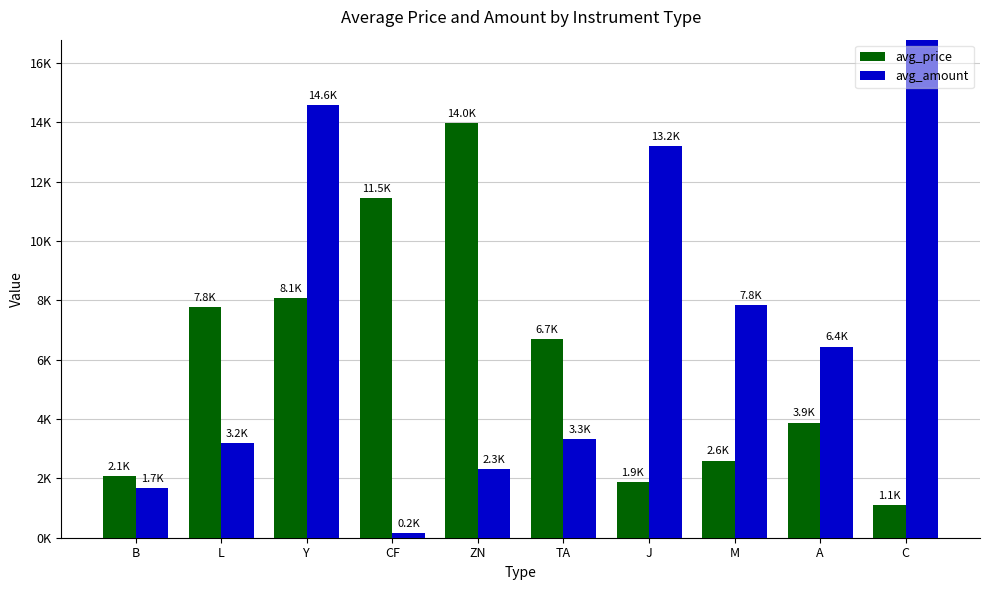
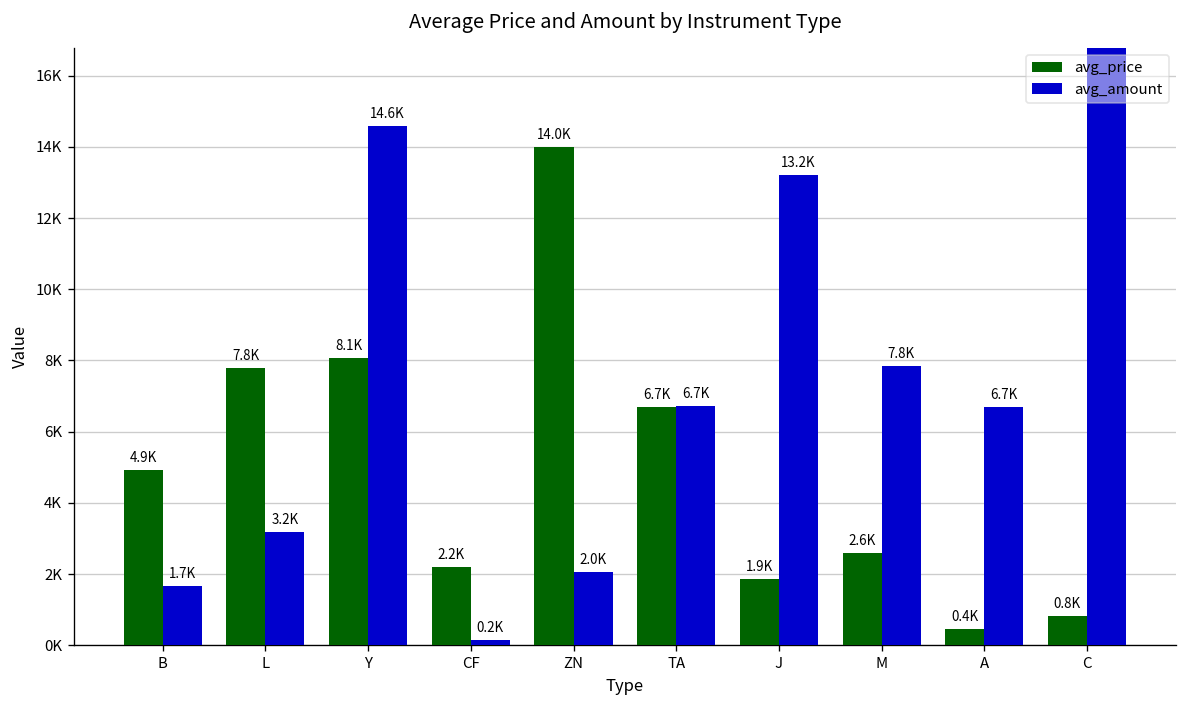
  {
    "avg_price": {
-     "B": "2.1K",
+     "B": "4.9K",
      "L": "7.8K",
      "Y": "8.1K",
-     "CF": "11.5K",
+     "CF": "2.2K",
      "ZN": "14.0K",
      "TA": "6.7K",
      "J": "1.9K",
      "M": "2.6K",
-     "A": "3.9K",
-     "C": "1.1K"
+     "A": "0.4K",
+     "C": "0.8K"
    },
    "avg_amount": {
      "B": "1.7K",
      "L": "3.2K",
      "Y": "14.6K",
      "CF": "0.2K",
-     "ZN": "2.3K",
-     "TA": "3.3K",
+     "ZN": "2.0K",
+     "TA": "6.7K",
      "J": "13.2K",
      "M": "7.8K",
-     "A": "6.4K"
+     "A": "6.7K"
    }
  }
